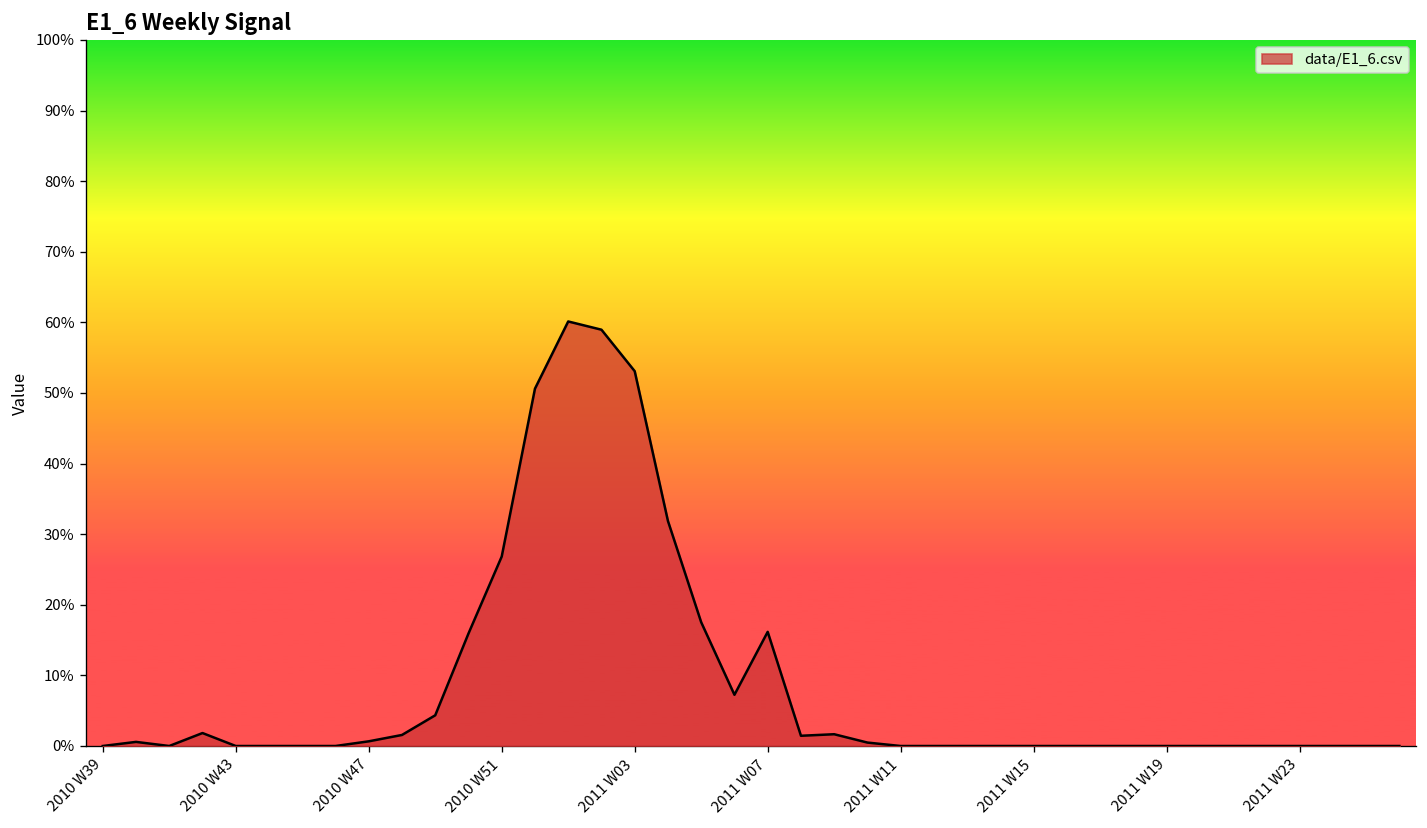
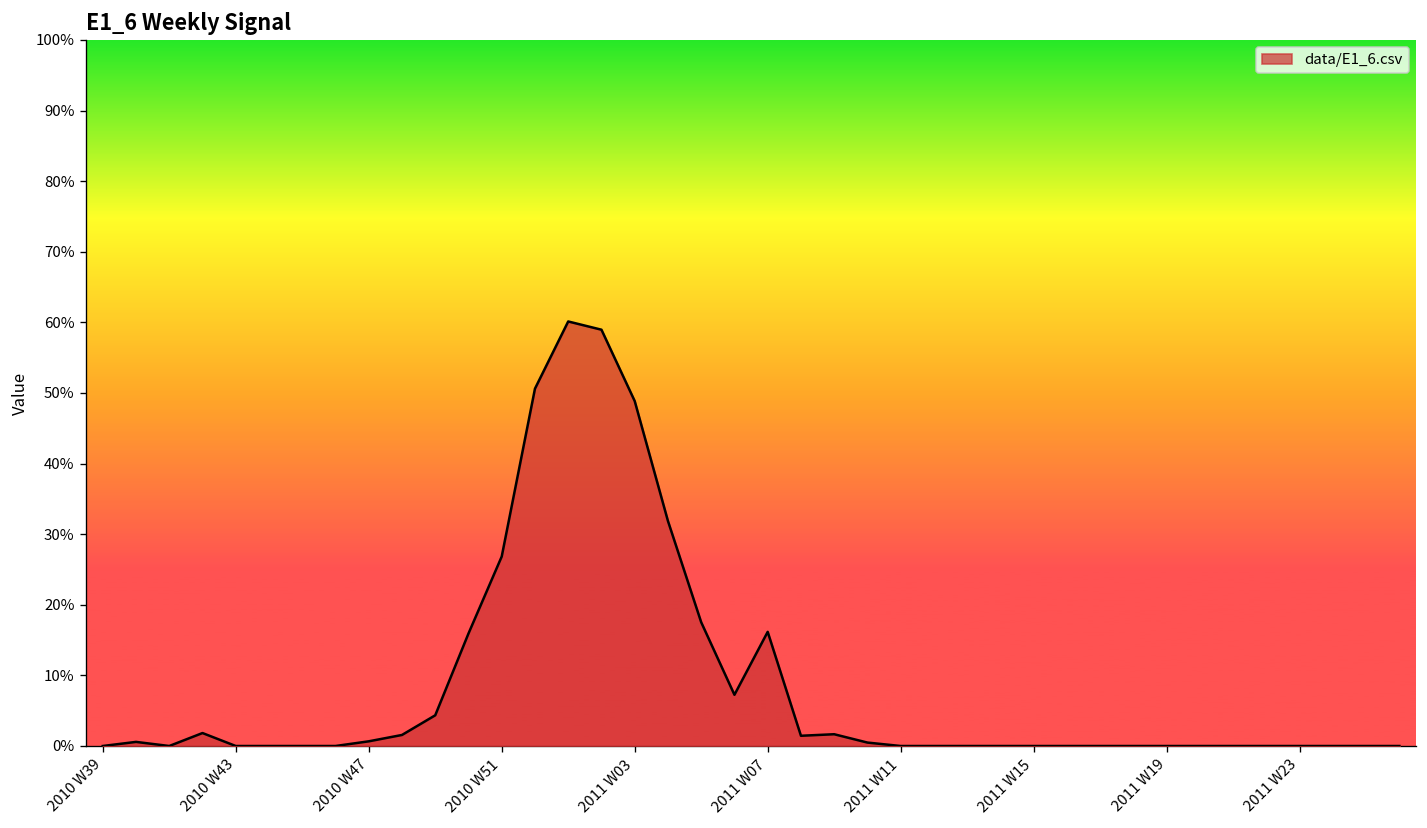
  {
    "2010 W39": "0%",
    "2010 W43": "0%",
    "2010 W47": "1%",
    "2010 W51": "27%",
-   "2011 W03": "53%",
+   "2011 W03": "49%",
    "2011 W07": "16%",
    "2011 W11": "0%",
    "2011 W15": "0%",
    "2011 W19": "0%",
    "2011 W23": "0%"
  }
